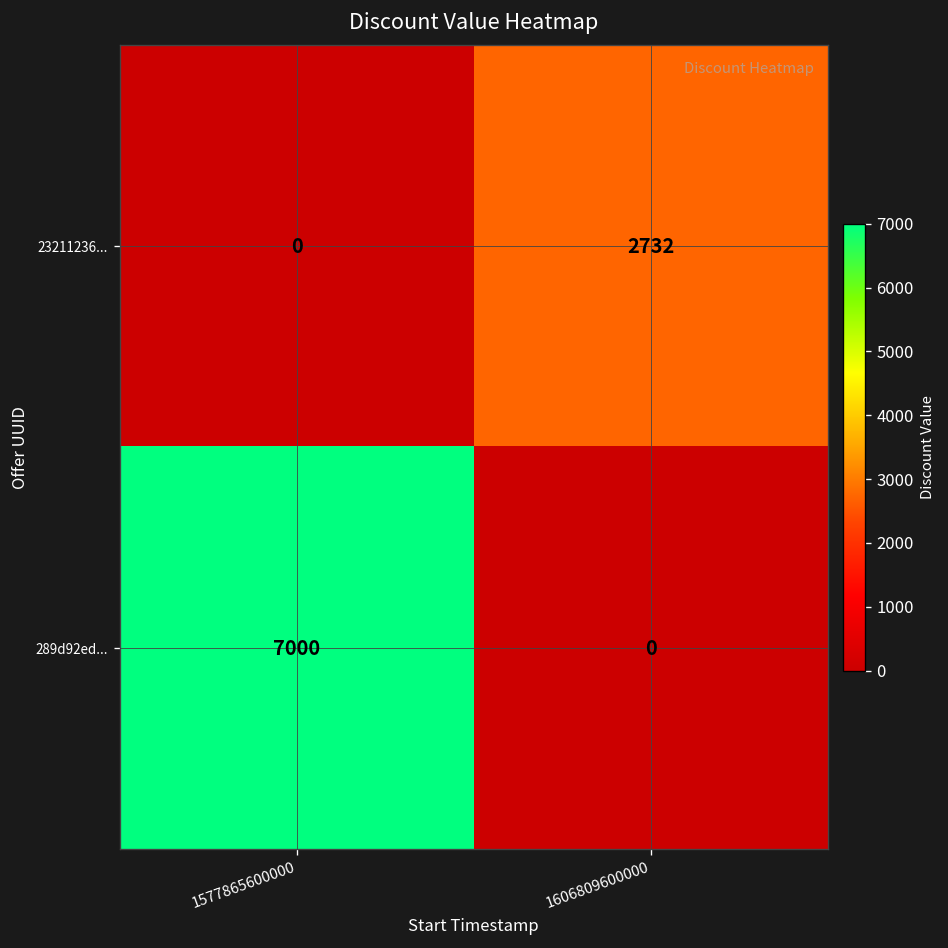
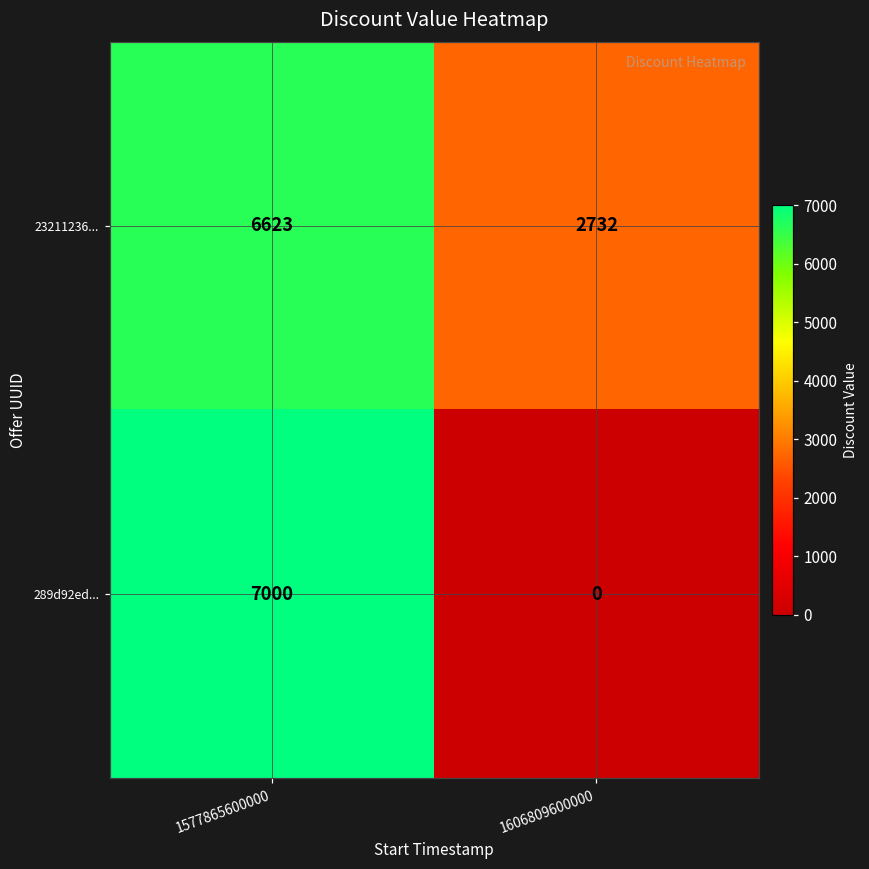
  {
    "23211236...": {
-     "1577865600000": 0
+     "1577865600000": 6623
    },
    "289d92ed...": {
      "1577865600000": 7000,
      "1606809600000": 0
    }
  }
